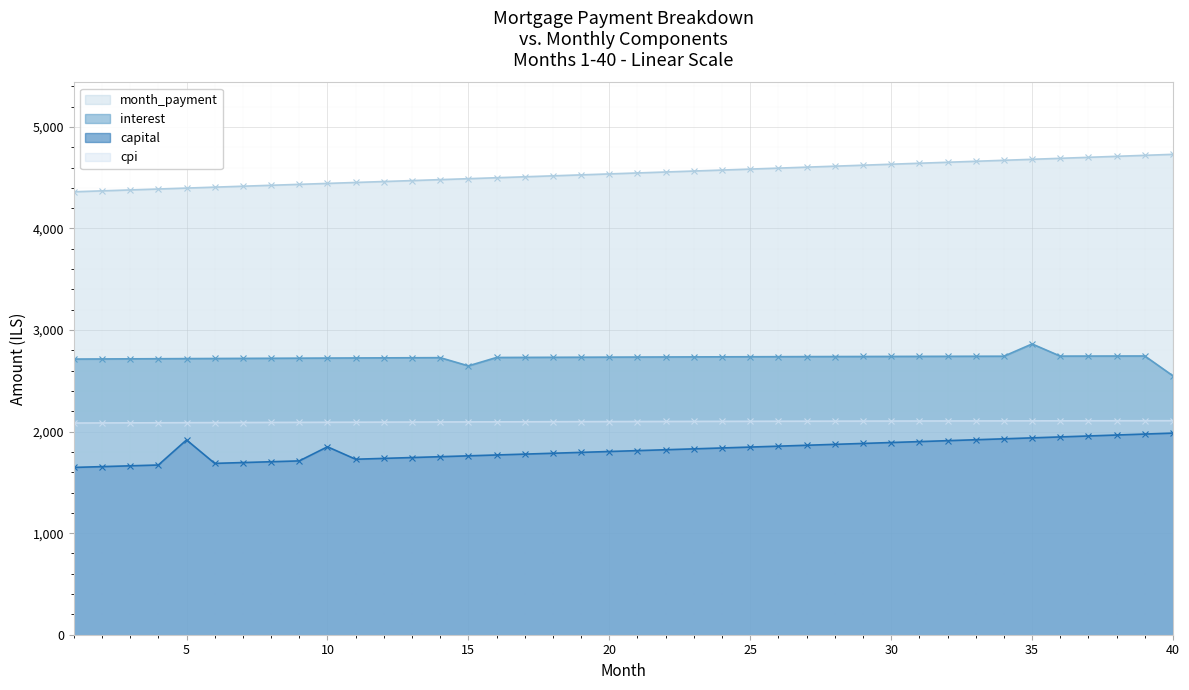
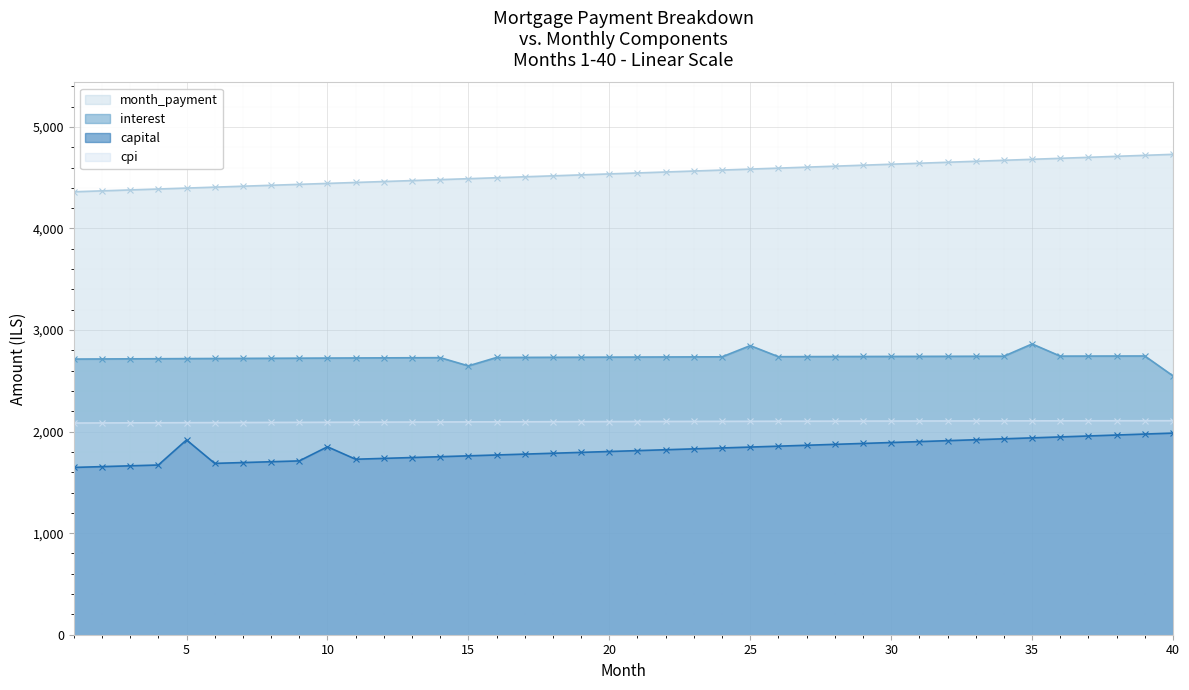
  {
    "interest": {
      "5": "2,720",
      "10": "2,720",
      "15": "2,650",
      "20": "2,730",
-     "25": "2,740",
+     "25": "2,850",
      "30": "2,740",
      "35": "2,860",
      "40": "2,550"
    },
    "capital": {
      "5": "1,920",
      "10": "1,850",
      "15": "1,760",
      "20": "1,800",
      "25": "1,850",
      "30": "1,890",
      "35": "1,940",
      "40": "1,990"
    }
  }
